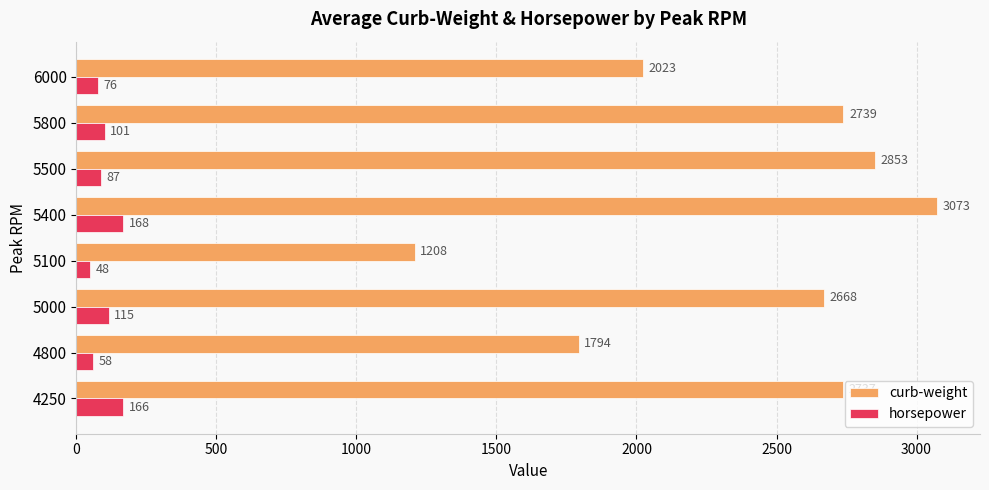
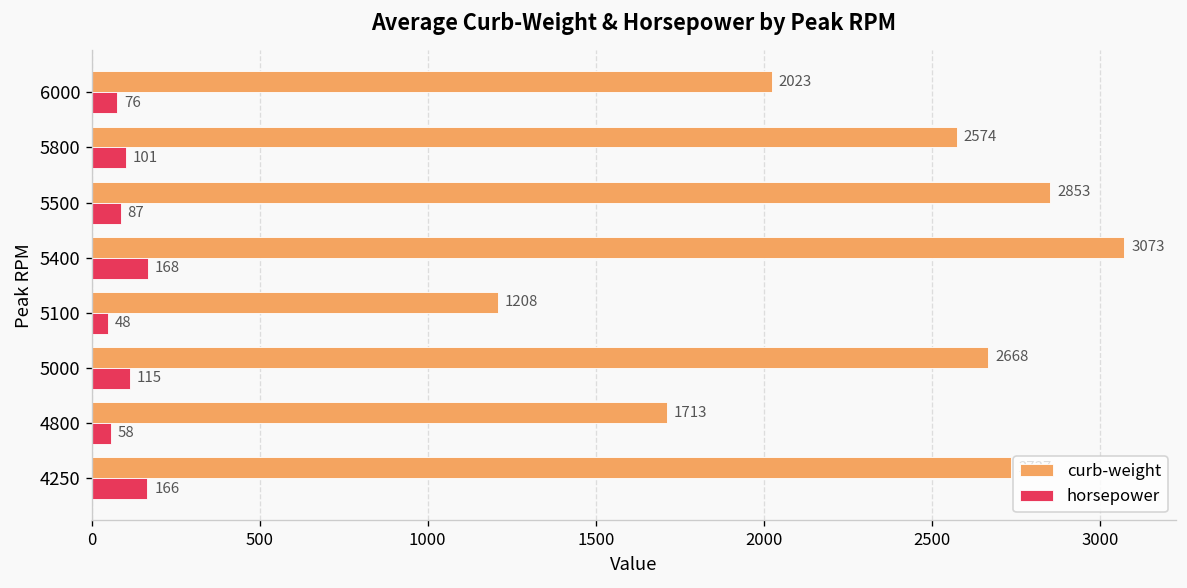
  {
    "curb-weight": {
      "6000": 2023,
-     "5800": 2739,
+     "5800": 2574,
      "5500": 2853,
      "5400": 3073,
      "5100": 1208,
      "5000": 2668,
-     "4800": 1794
+     "4800": 1713
    },
    "horsepower": {
      "6000": 76,
      "5800": 101,
      "5500": 87,
      "5400": 168,
      "5100": 48,
      "5000": 115,
      "4800": 58,
      "4250": 166
    }
  }
